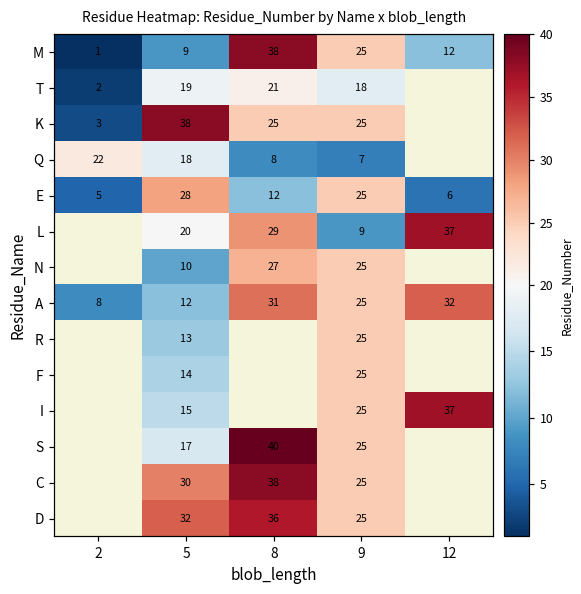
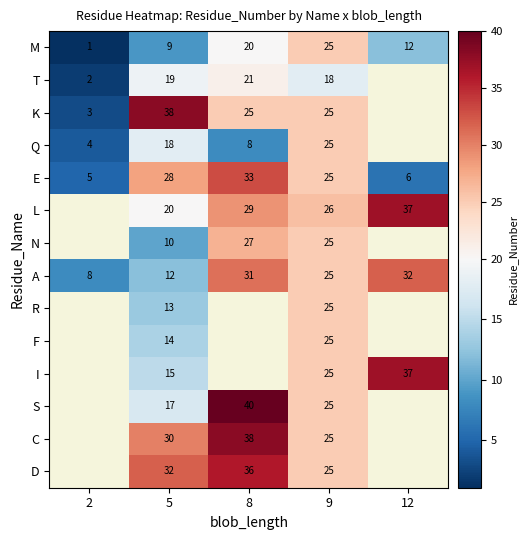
  {
    "M": {
-     "8": 38
+     "8": 20
    },
    "Q": {
-     "2": 22,
-     "9": 7
+     "2": 4,
+     "9": 25
    },
    "E": {
-     "8": 12
+     "8": 33
    },
    "L": {
-     "9": 9
+     "9": 26
    }
  }
